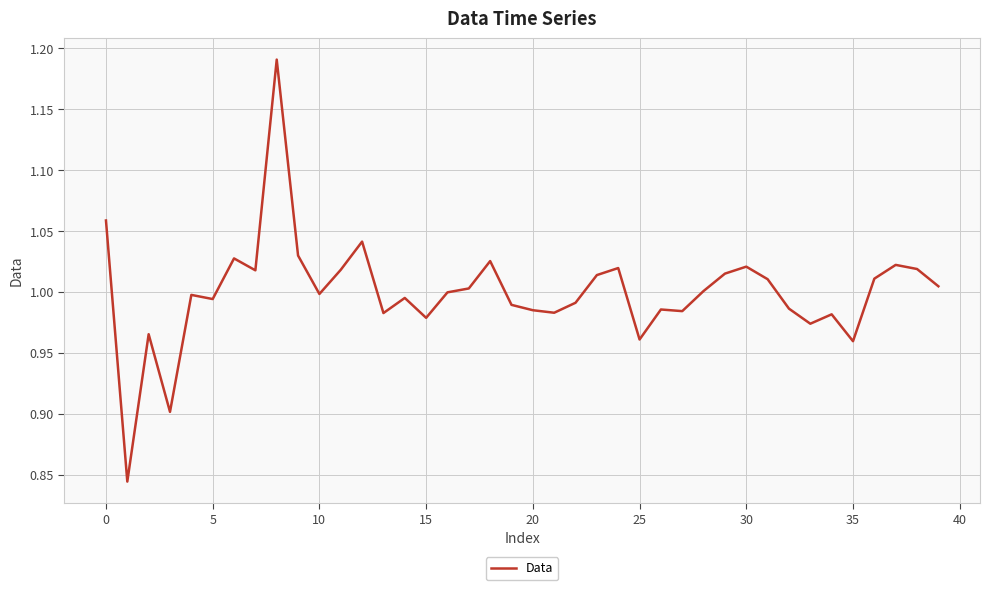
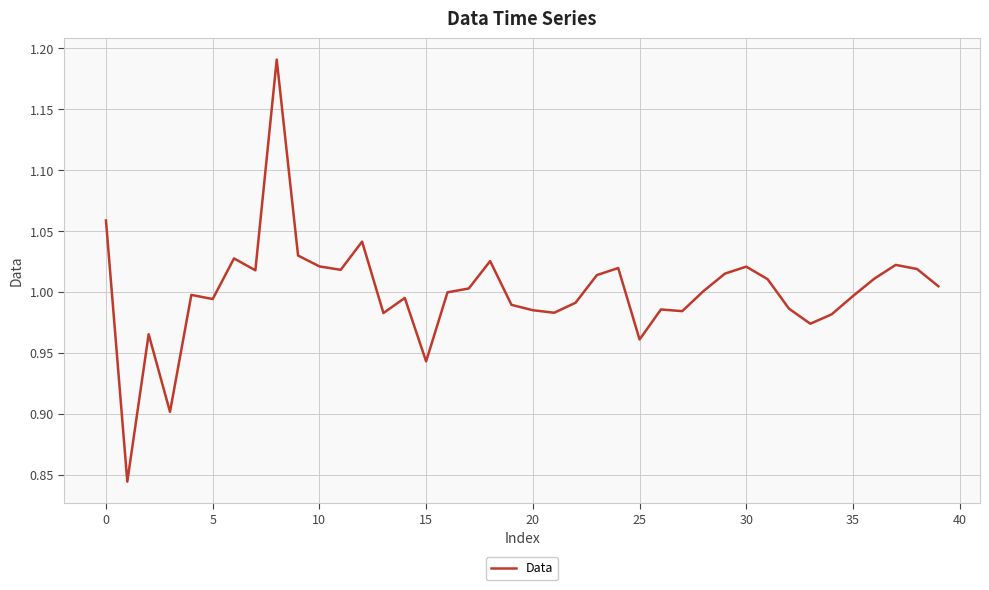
  {
    "0": 1.059,
    "5": 0.994,
-   "10": 0.998,
-   "15": 0.979,
+   "10": 1.021,
+   "15": 0.943,
    "20": 0.985,
    "25": 0.961,
    "30": 1.021,
-   "35": 0.960
+   "35": 0.997
  }
